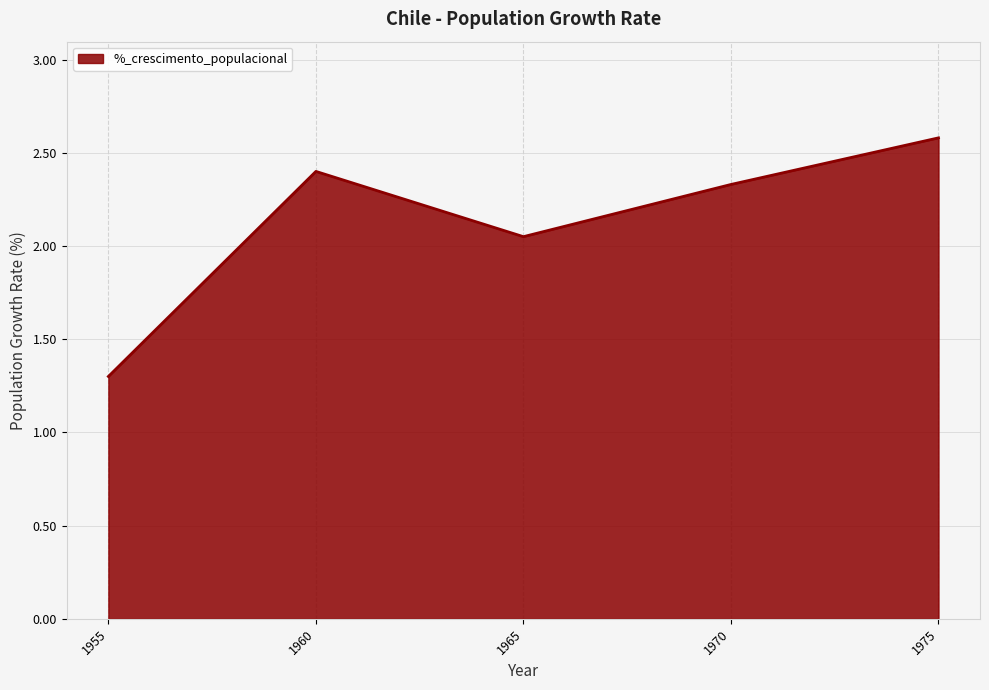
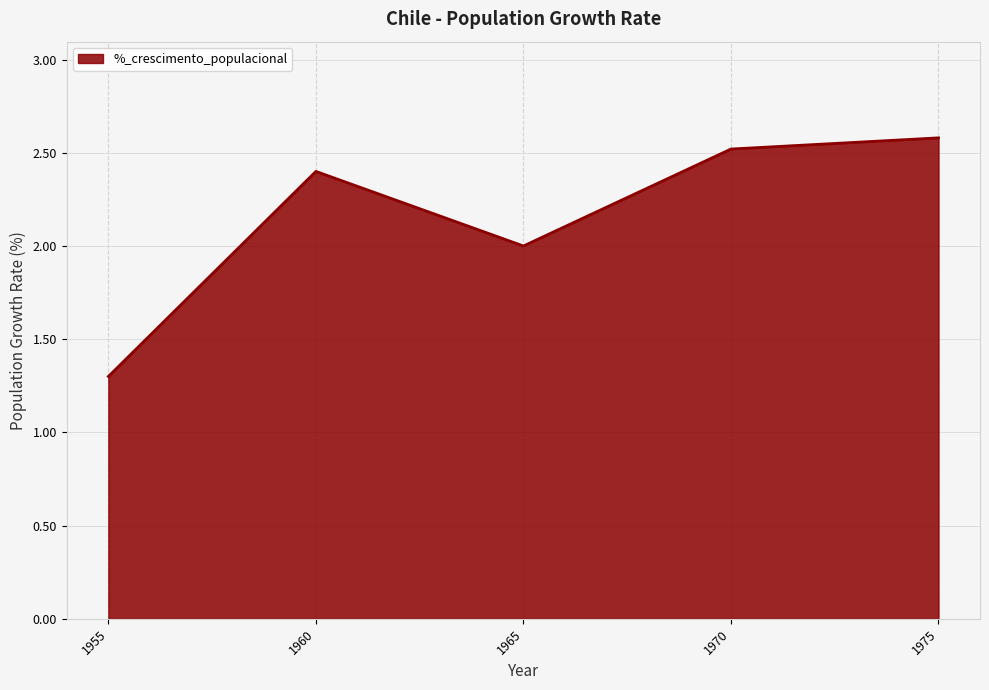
  {
    "1955": 1.30,
    "1960": 2.40,
-   "1965": 2.05,
-   "1970": 2.33,
+   "1965": 2.00,
+   "1970": 2.52,
    "1975": 2.58
  }
